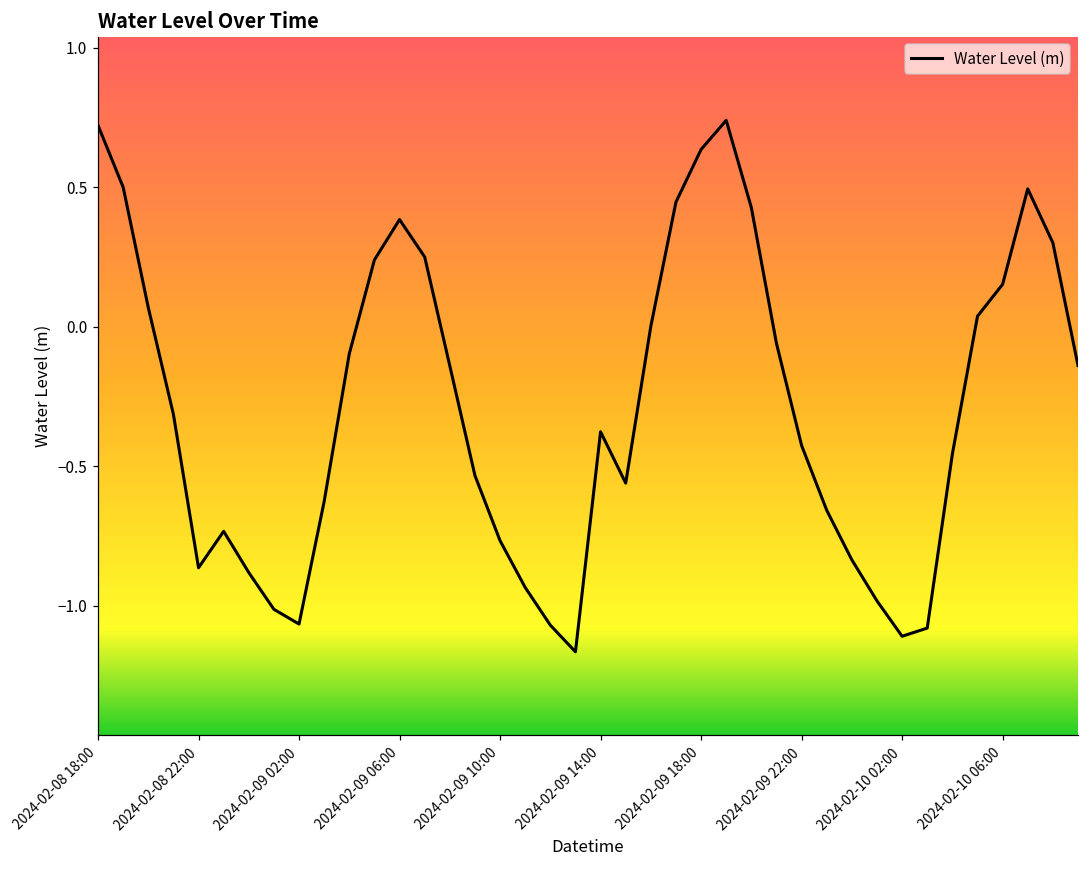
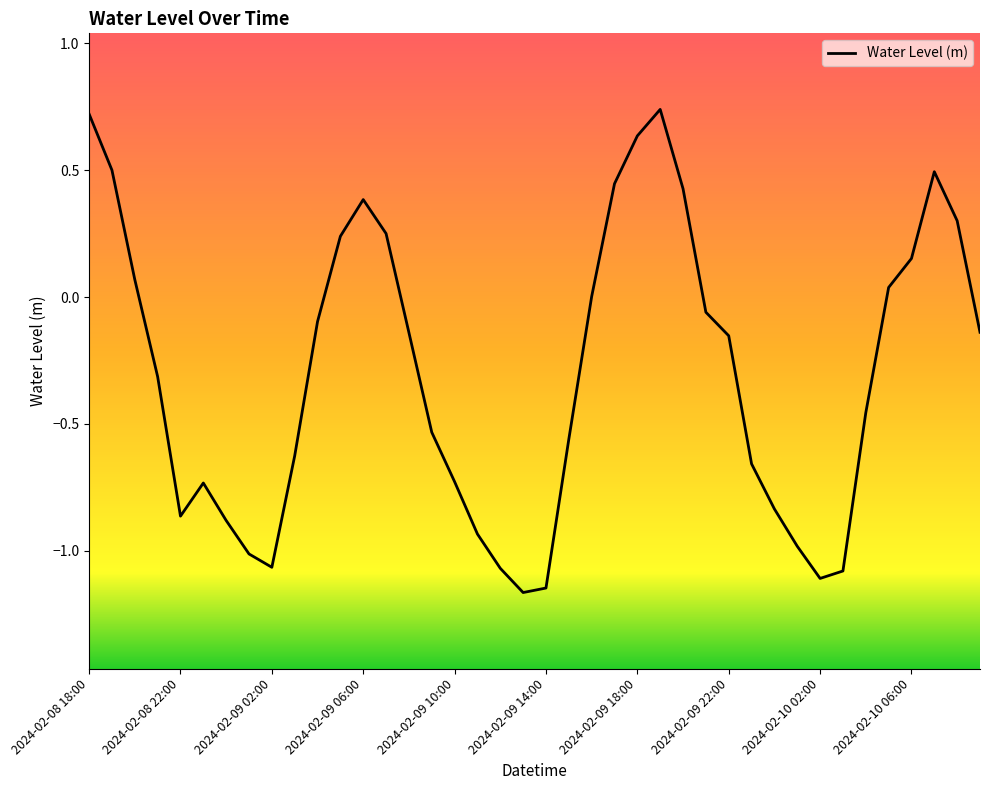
  {
    "2024-02-08 18:00": 0.72,
    "2024-02-08 22:00": -0.86,
    "2024-02-09 02:00": -1.07,
    "2024-02-09 06:00": 0.38,
-   "2024-02-09 10:00": -0.77,
-   "2024-02-09 14:00": -0.38,
+   "2024-02-09 10:00": -0.73,
+   "2024-02-09 14:00": -1.15,
    "2024-02-09 18:00": 0.64,
-   "2024-02-09 22:00": -0.43,
+   "2024-02-09 22:00": -0.15,
    "2024-02-10 02:00": -1.11,
    "2024-02-10 06:00": 0.15
  }
